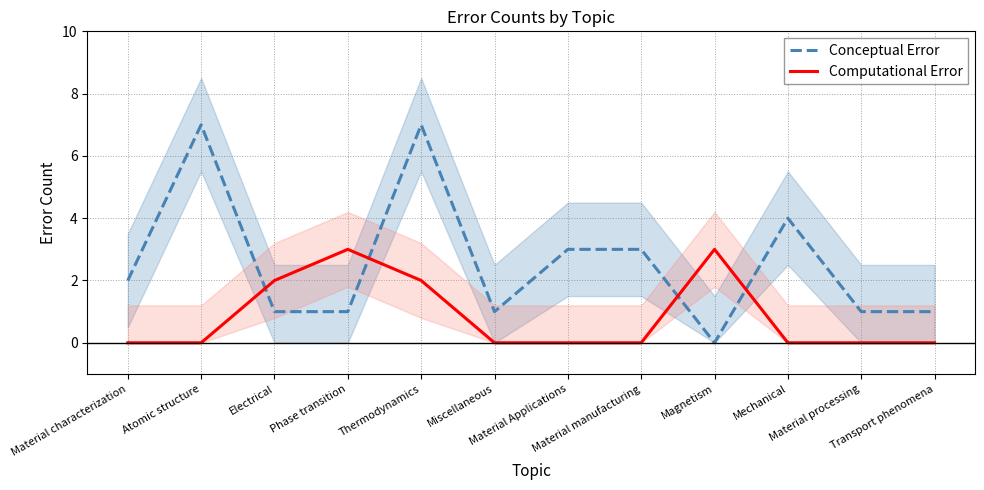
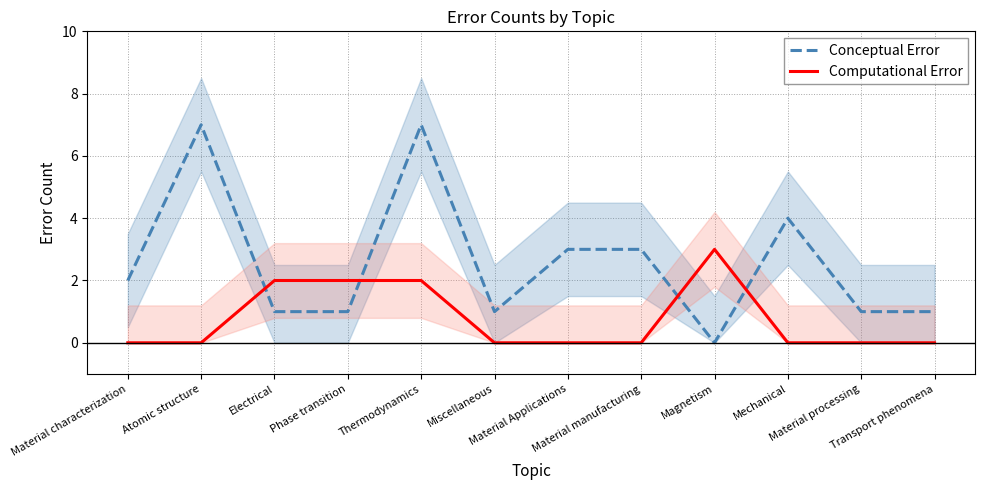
  {
    "Computational Error": {
      "Material characterization": 0,
      "Atomic structure": 0,
      "Electrical": 2,
-     "Phase transition": 3,
+     "Phase transition": 2,
      "Thermodynamics": 2,
      "Miscellaneous": 0,
      "Material Applications": 0,
      "Material manufacturing": 0,
      "Magnetism": 3,
      "Mechanical": 0,
      "Material processing": 0,
      "Transport phenomena": 0
    }
  }
